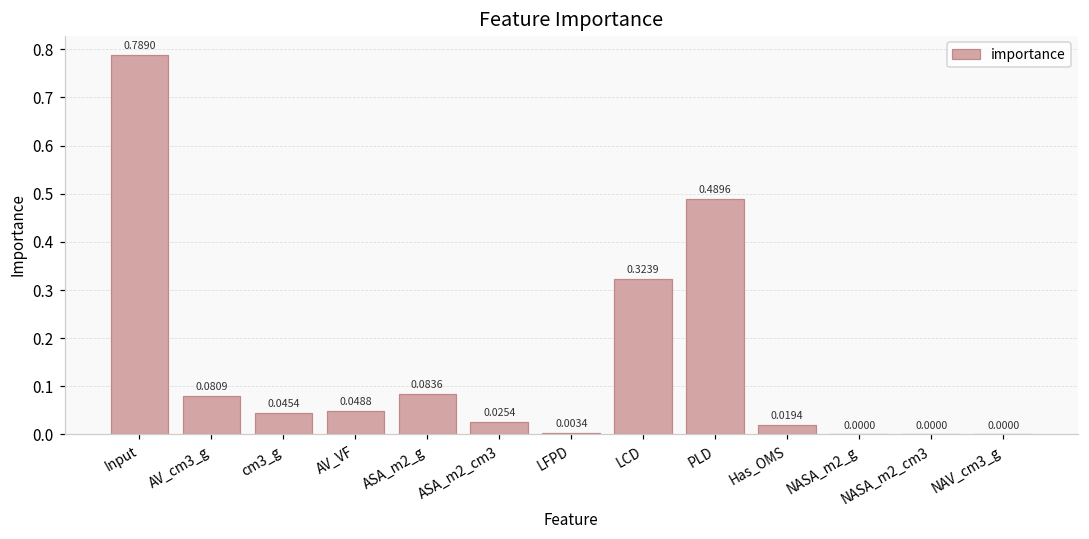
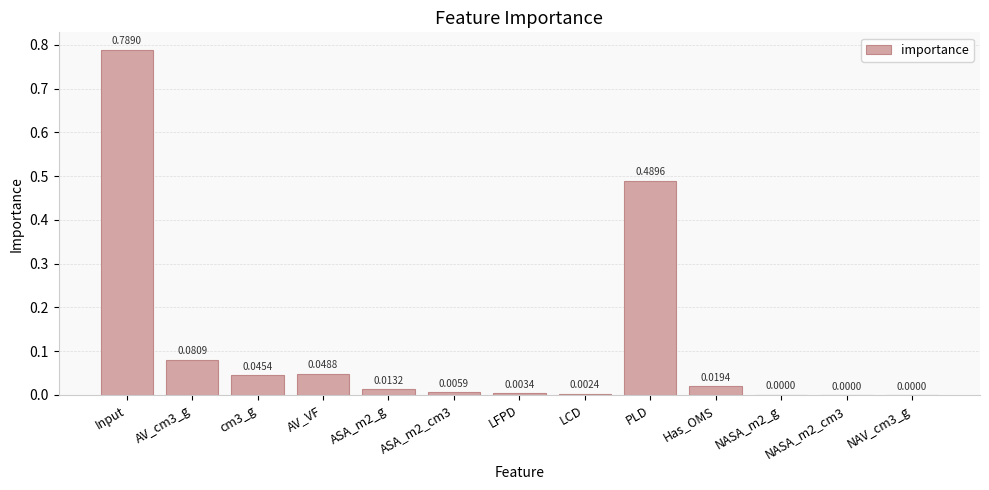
  {
    "Input": 0.7890,
    "AV_cm3_g": 0.0809,
    "cm3_g": 0.0454,
    "AV_VF": 0.0488,
-   "ASA_m2_g": 0.0836,
-   "ASA_m2_cm3": 0.0254,
+   "ASA_m2_g": 0.0132,
+   "ASA_m2_cm3": 0.0059,
    "LFPD": 0.0034,
-   "LCD": 0.3239,
+   "LCD": 0.0024,
    "PLD": 0.4896,
    "Has_OMS": 0.0194,
    "NASA_m2_g": 0.0000,
    "NASA_m2_cm3": 0.0000,
    "NAV_cm3_g": 0.0000
  }
